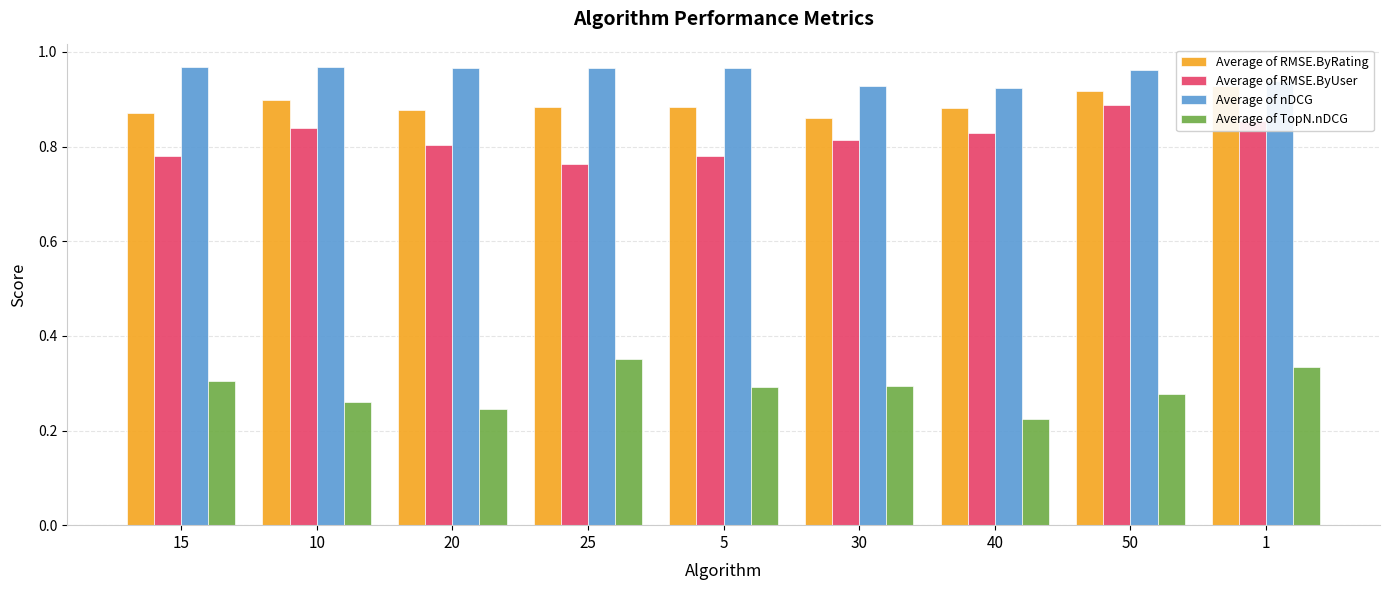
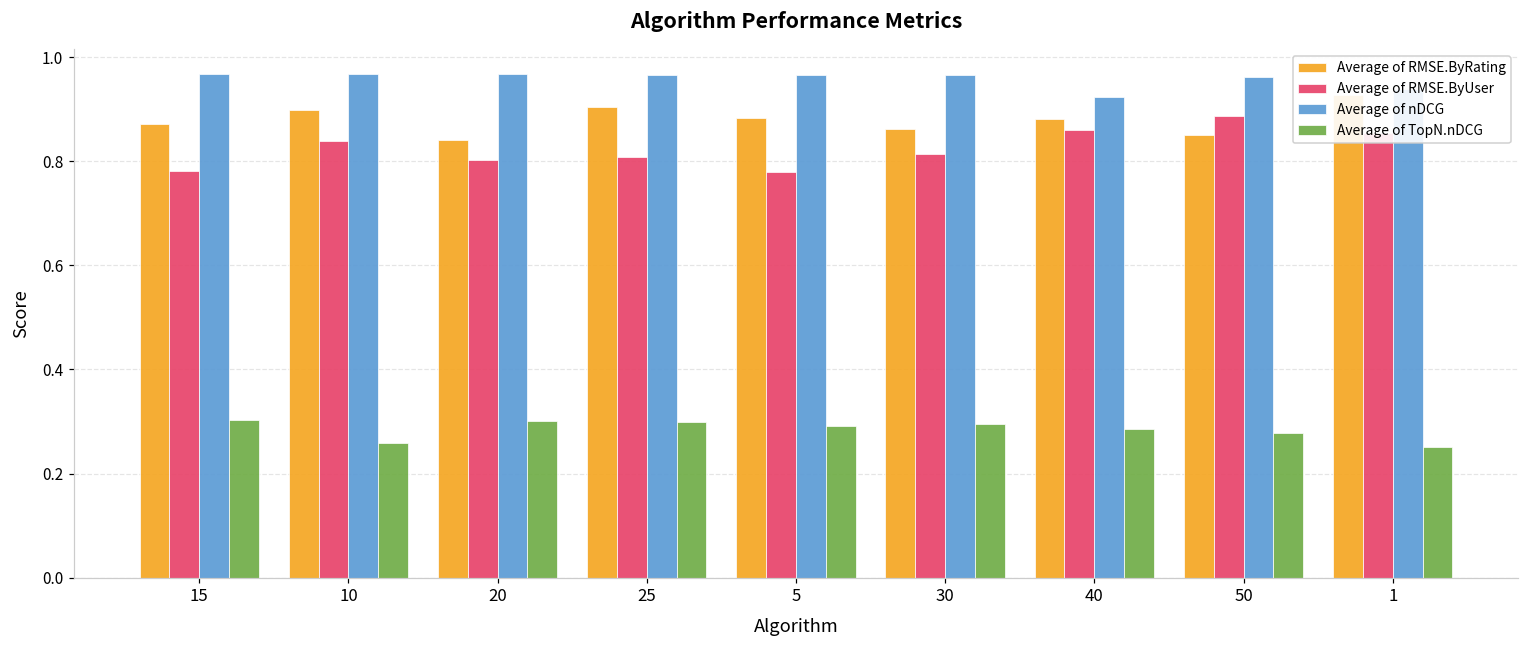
  {
    "Average of RMSE.ByRating": {
      "15": 0.87,
      "10": 0.90,
-     "20": 0.88,
-     "25": 0.88,
+     "20": 0.84,
+     "25": 0.90,
      "5": 0.88,
      "30": 0.86,
      "40": 0.88,
-     "50": 0.92
+     "50": 0.85
    },
    "Average of RMSE.ByUser": {
      "15": 0.78,
      "10": 0.84,
      "20": 0.80,
-     "25": 0.76,
+     "25": 0.81,
      "5": 0.78,
      "30": 0.81,
-     "40": 0.83,
+     "40": 0.86,
      "50": 0.89
    },
    "Average of nDCG": {
      "15": 0.97,
      "10": 0.97,
      "20": 0.97,
      "25": 0.97,
      "5": 0.97,
-     "30": 0.93,
+     "30": 0.97,
      "40": 0.92,
      "50": 0.96
    },
    "Average of TopN.nDCG": {
      "15": 0.30,
      "10": 0.26,
-     "20": 0.25,
-     "25": 0.35,
+     "20": 0.30,
+     "25": 0.30,
      "5": 0.29,
      "30": 0.29,
-     "40": 0.23,
+     "40": 0.29,
      "50": 0.28,
-     "1": 0.33
+     "1": 0.25
    }
  }
